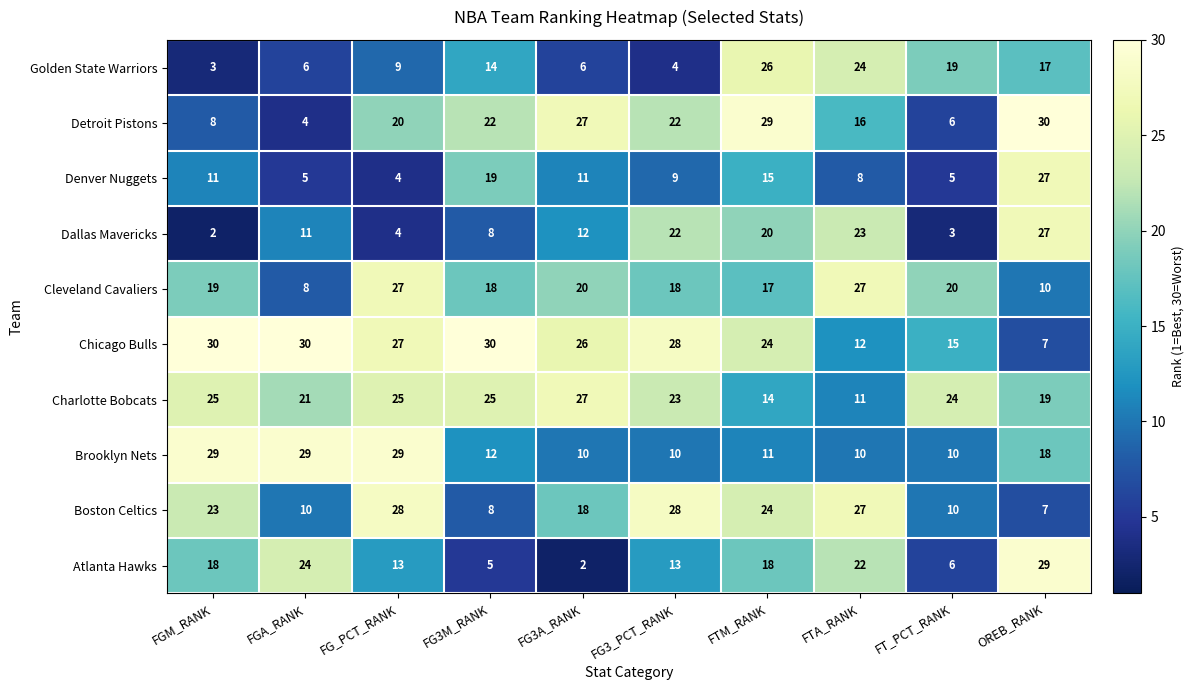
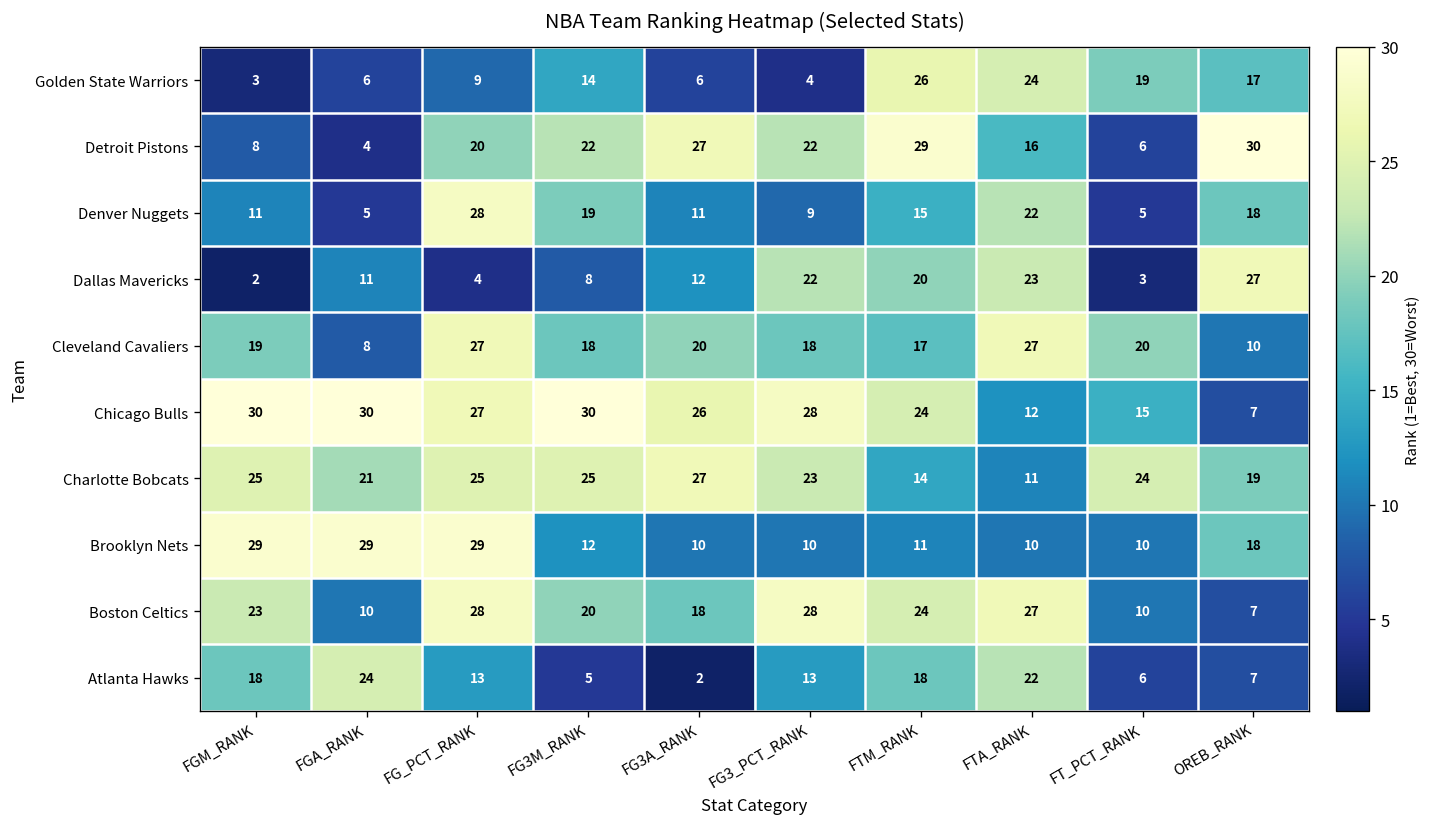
  {
    "Golden State Warriors": {
      "FGM_RANK": 3,
      "FGA_RANK": 6,
      "FG_PCT_RANK": 9,
      "FG3M_RANK": 14,
      "FG3A_RANK": 6,
      "FG3_PCT_RANK": 4,
      "FTM_RANK": 26,
      "FTA_RANK": 24,
      "FT_PCT_RANK": 19,
      "OREB_RANK": 17
    },
    "Detroit Pistons": {
      "FGM_RANK": 8,
      "FGA_RANK": 4,
      "FG_PCT_RANK": 20,
      "FG3M_RANK": 22,
      "FG3A_RANK": 27,
      "FG3_PCT_RANK": 22,
      "FTM_RANK": 29,
      "FTA_RANK": 16,
      "FT_PCT_RANK": 6,
      "OREB_RANK": 30
    },
    "Denver Nuggets": {
      "FGM_RANK": 11,
      "FGA_RANK": 5,
-     "FG_PCT_RANK": 4,
+     "FG_PCT_RANK": 28,
      "FG3M_RANK": 19,
      "FG3A_RANK": 11,
      "FG3_PCT_RANK": 9,
      "FTM_RANK": 15,
-     "FTA_RANK": 8,
+     "FTA_RANK": 22,
      "FT_PCT_RANK": 5,
-     "OREB_RANK": 27
+     "OREB_RANK": 18
    },
    "Dallas Mavericks": {
      "FGM_RANK": 2,
      "FGA_RANK": 11,
      "FG_PCT_RANK": 4,
      "FG3M_RANK": 8,
      "FG3A_RANK": 12,
      "FG3_PCT_RANK": 22,
      "FTM_RANK": 20,
      "FTA_RANK": 23,
      "FT_PCT_RANK": 3,
      "OREB_RANK": 27
    },
    "Cleveland Cavaliers": {
      "FGM_RANK": 19,
      "FGA_RANK": 8,
      "FG_PCT_RANK": 27,
      "FG3M_RANK": 18,
      "FG3A_RANK": 20,
      "FG3_PCT_RANK": 18,
      "FTM_RANK": 17,
      "FTA_RANK": 27,
      "FT_PCT_RANK": 20,
      "OREB_RANK": 10
    },
    "Chicago Bulls": {
      "FGM_RANK": 30,
      "FGA_RANK": 30,
      "FG_PCT_RANK": 27,
      "FG3M_RANK": 30,
      "FG3A_RANK": 26,
      "FG3_PCT_RANK": 28,
      "FTM_RANK": 24,
      "FTA_RANK": 12,
      "FT_PCT_RANK": 15,
      "OREB_RANK": 7
    },
    "Charlotte Bobcats": {
      "FGM_RANK": 25,
      "FGA_RANK": 21,
      "FG_PCT_RANK": 25,
      "FG3M_RANK": 25,
      "FG3A_RANK": 27,
      "FG3_PCT_RANK": 23,
      "FTM_RANK": 14,
      "FTA_RANK": 11,
      "FT_PCT_RANK": 24,
      "OREB_RANK": 19
    },
    "Brooklyn Nets": {
      "FGM_RANK": 29,
      "FGA_RANK": 29,
      "FG_PCT_RANK": 29,
      "FG3M_RANK": 12,
      "FG3A_RANK": 10,
      "FG3_PCT_RANK": 10,
      "FTM_RANK": 11,
      "FTA_RANK": 10,
      "FT_PCT_RANK": 10,
      "OREB_RANK": 18
    },
    "Boston Celtics": {
      "FGM_RANK": 23,
      "FGA_RANK": 10,
      "FG_PCT_RANK": 28,
-     "FG3M_RANK": 8,
+     "FG3M_RANK": 20,
      "FG3A_RANK": 18,
      "FG3_PCT_RANK": 28,
      "FTM_RANK": 24,
      "FTA_RANK": 27,
      "FT_PCT_RANK": 10,
      "OREB_RANK": 7
    },
    "Atlanta Hawks": {
      "FGM_RANK": 18,
      "FGA_RANK": 24,
      "FG_PCT_RANK": 13,
      "FG3M_RANK": 5,
      "FG3A_RANK": 2,
      "FG3_PCT_RANK": 13,
      "FTM_RANK": 18,
      "FTA_RANK": 22,
      "FT_PCT_RANK": 6,
-     "OREB_RANK": 29
+     "OREB_RANK": 7
    }
  }
